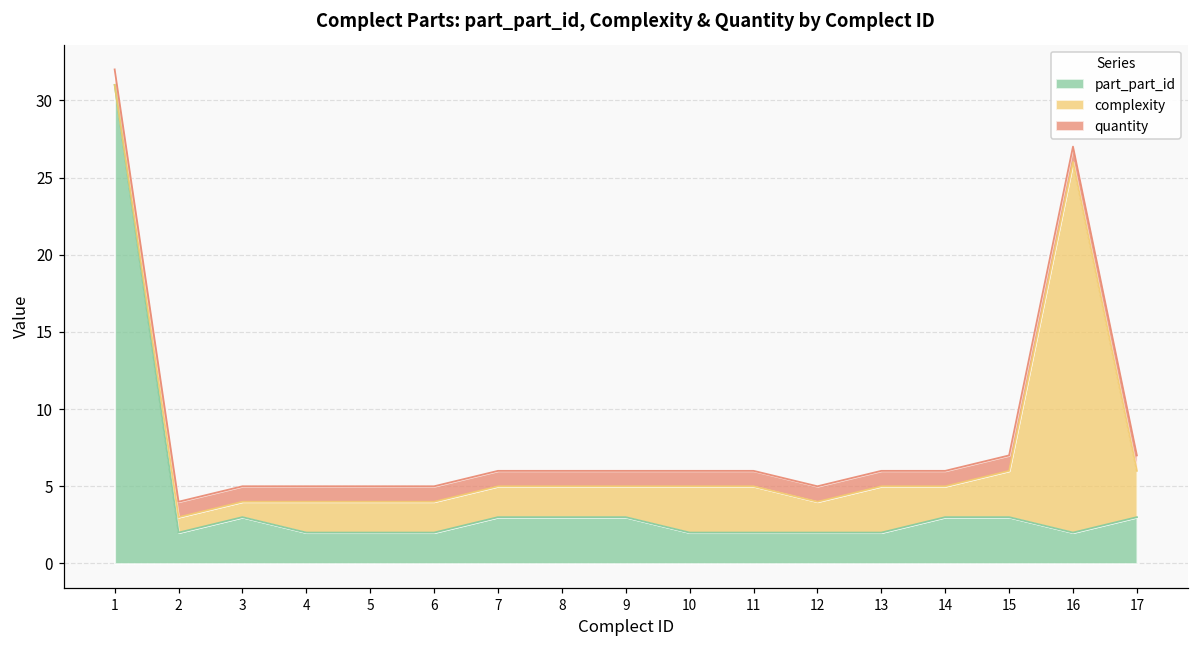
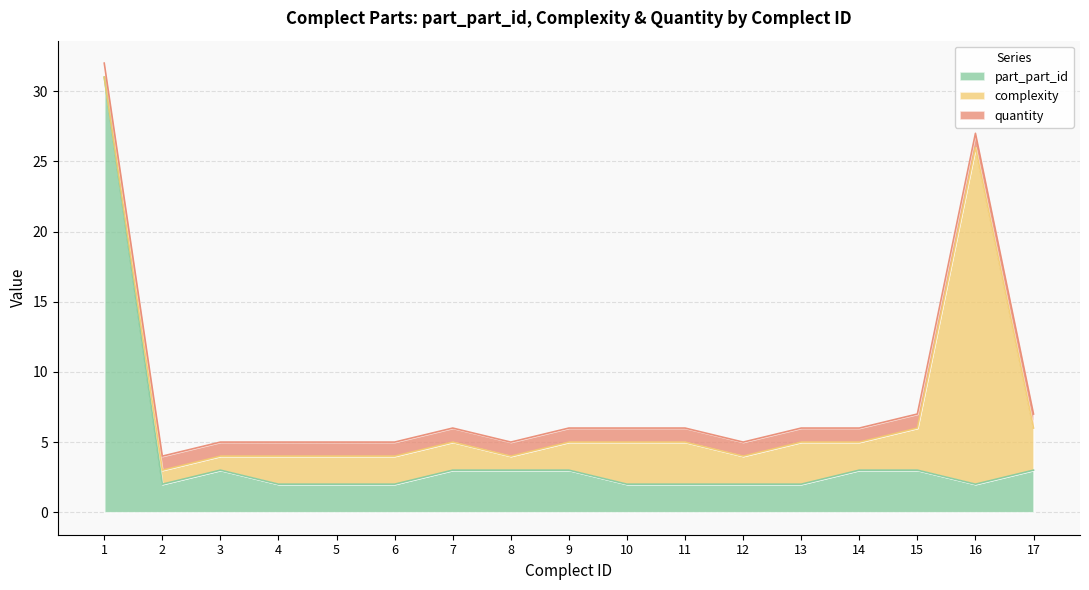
  {
    "part_part_id": {
      "2": 2,
      "3": 3,
      "4": 2,
      "5": 2,
      "6": 2,
      "7": 3,
      "8": 3,
      "9": 3,
      "10": 2,
      "11": 2,
      "12": 2,
      "13": 2,
      "14": 3,
      "15": 3,
      "16": 2,
      "17": 3
    },
    "complexity": {
      "2": 1,
      "3": 1,
      "4": 2,
      "5": 2,
      "6": 2,
      "7": 2,
-     "8": 2,
+     "8": 1,
      "9": 2,
      "10": 3,
      "11": 3,
      "12": 2,
      "13": 3,
      "14": 2,
      "15": 3,
      "16": 24,
      "17": 3
    },
    "quantity": {
      "1": 1,
      "2": 1,
      "3": 1,
      "4": 1,
      "5": 1,
      "6": 1,
      "7": 1,
      "8": 1,
      "9": 1,
      "10": 1,
      "11": 1,
      "12": 1,
      "13": 1,
      "14": 1,
      "15": 1,
      "16": 1,
      "17": 1
    }
  }
